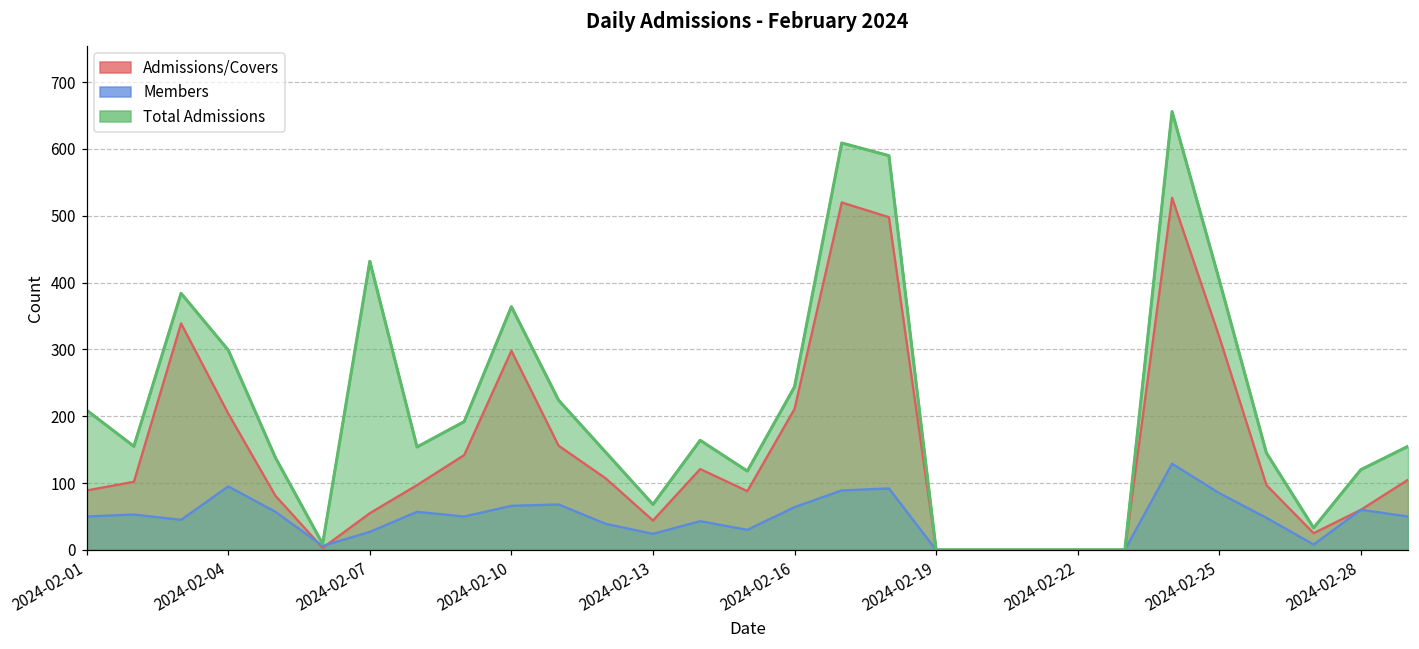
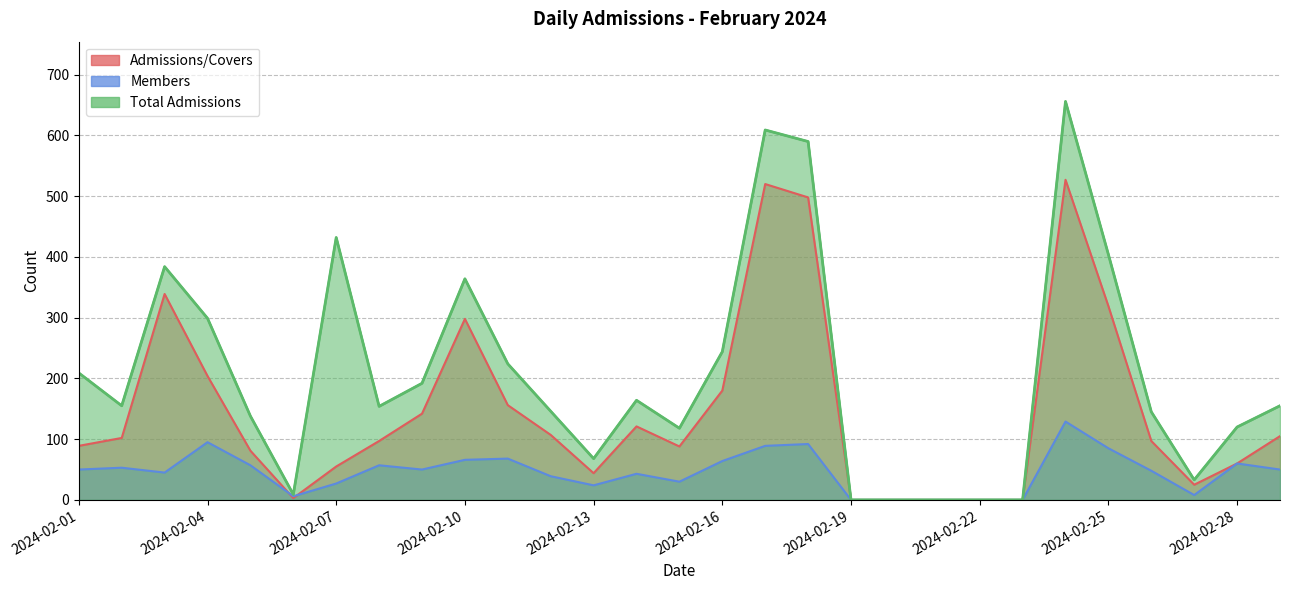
  {
    "Admissions/Covers": {
      "2024-02-01": 90,
      "2024-02-04": 200,
      "2024-02-07": 60,
      "2024-02-10": 300,
      "2024-02-13": 40,
-     "2024-02-16": 210,
+     "2024-02-16": 180,
      "2024-02-25": 320
    },
    "Members": {
      "2024-02-01": 50,
      "2024-02-04": 100,
      "2024-02-07": 30,
      "2024-02-10": 70,
      "2024-02-13": 20,
      "2024-02-16": 60,
      "2024-02-25": 90
    },
    "Total Admissions": {
      "2024-02-01": 210,
      "2024-02-04": 300,
      "2024-02-07": 430,
      "2024-02-10": 360,
      "2024-02-13": 70,
      "2024-02-16": 240,
      "2024-02-25": 400,
      "2024-02-28": 120
    }
  }
